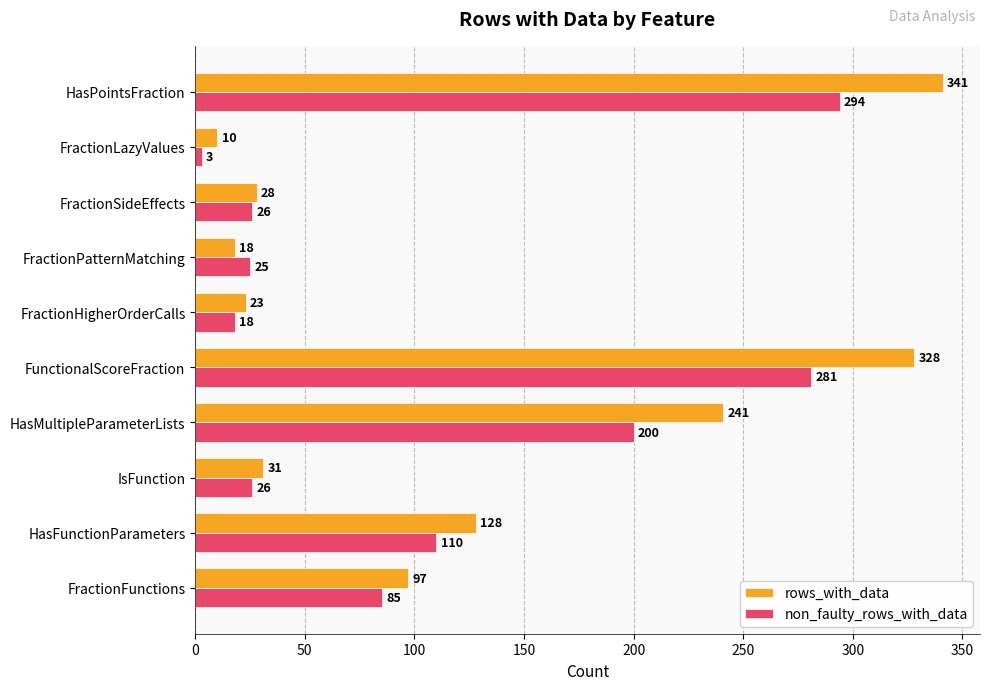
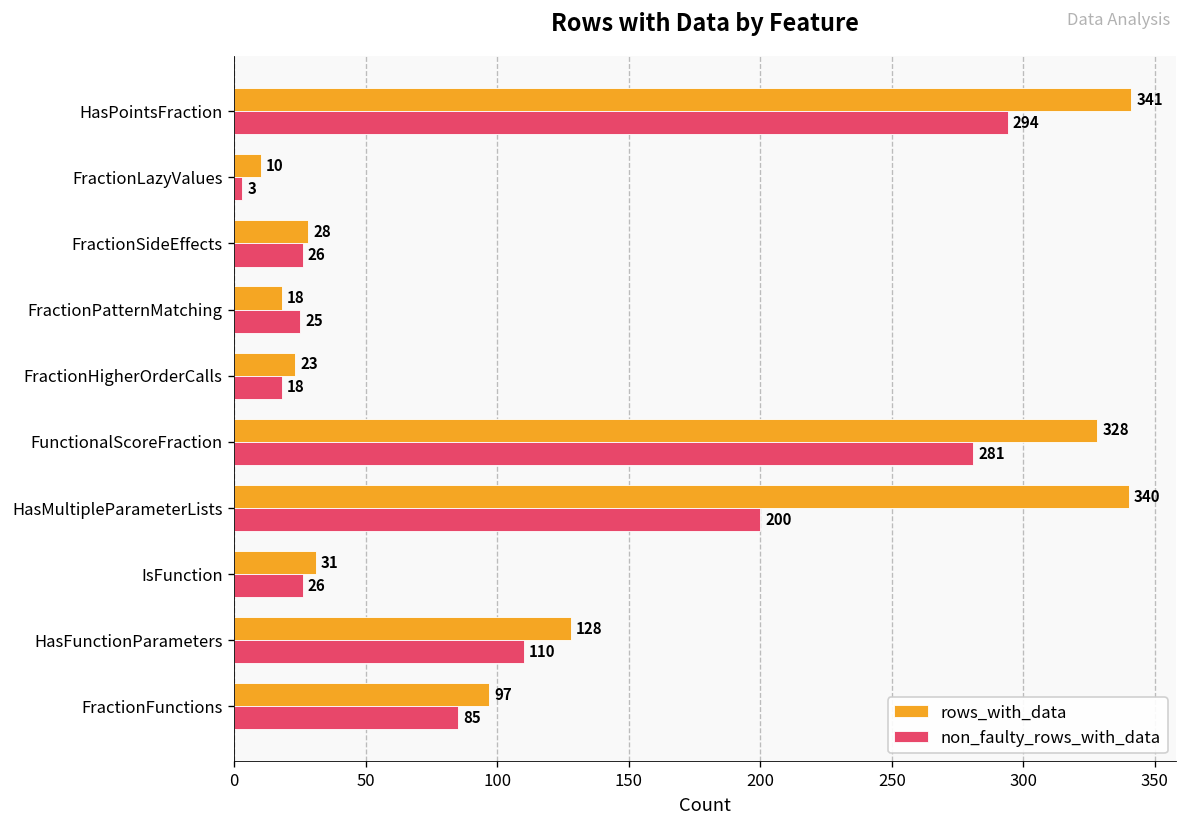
  {
    "rows_with_data": {
      "HasPointsFraction": 341,
      "FractionLazyValues": 10,
      "FractionSideEffects": 28,
      "FractionPatternMatching": 18,
      "FractionHigherOrderCalls": 23,
      "FunctionalScoreFraction": 328,
-     "HasMultipleParameterLists": 241,
+     "HasMultipleParameterLists": 340,
      "IsFunction": 31,
      "HasFunctionParameters": 128,
      "FractionFunctions": 97
    },
    "non_faulty_rows_with_data": {
      "HasPointsFraction": 294,
      "FractionLazyValues": 3,
      "FractionSideEffects": 26,
      "FractionPatternMatching": 25,
      "FractionHigherOrderCalls": 18,
      "FunctionalScoreFraction": 281,
      "HasMultipleParameterLists": 200,
      "IsFunction": 26,
      "HasFunctionParameters": 110,
      "FractionFunctions": 85
    }
  }
